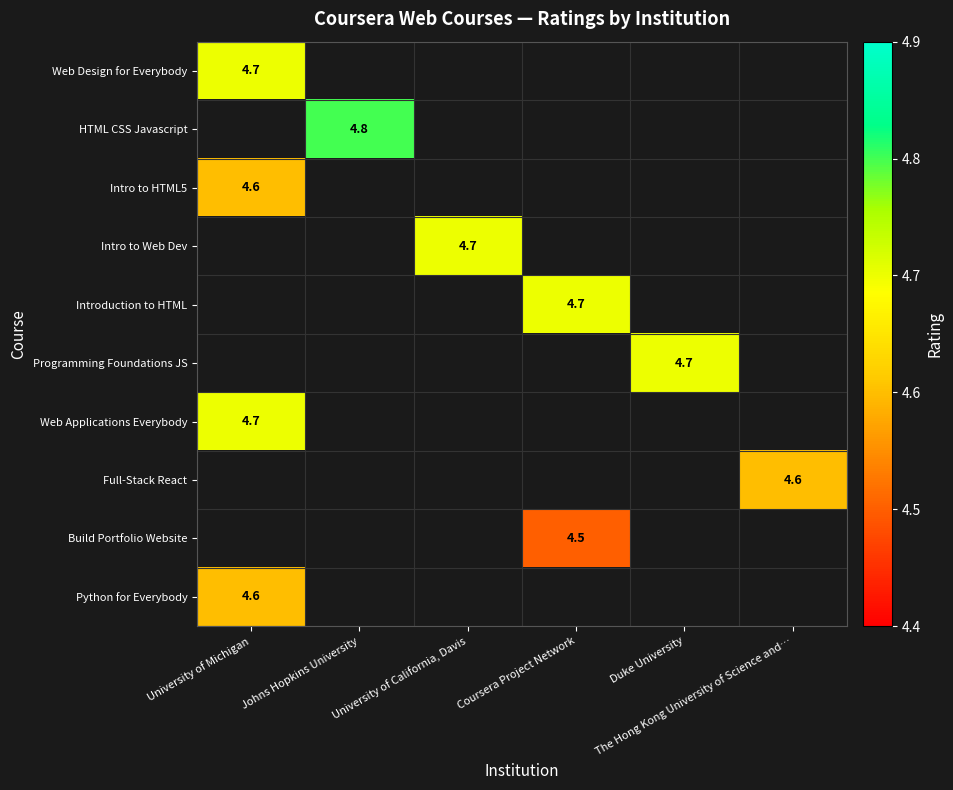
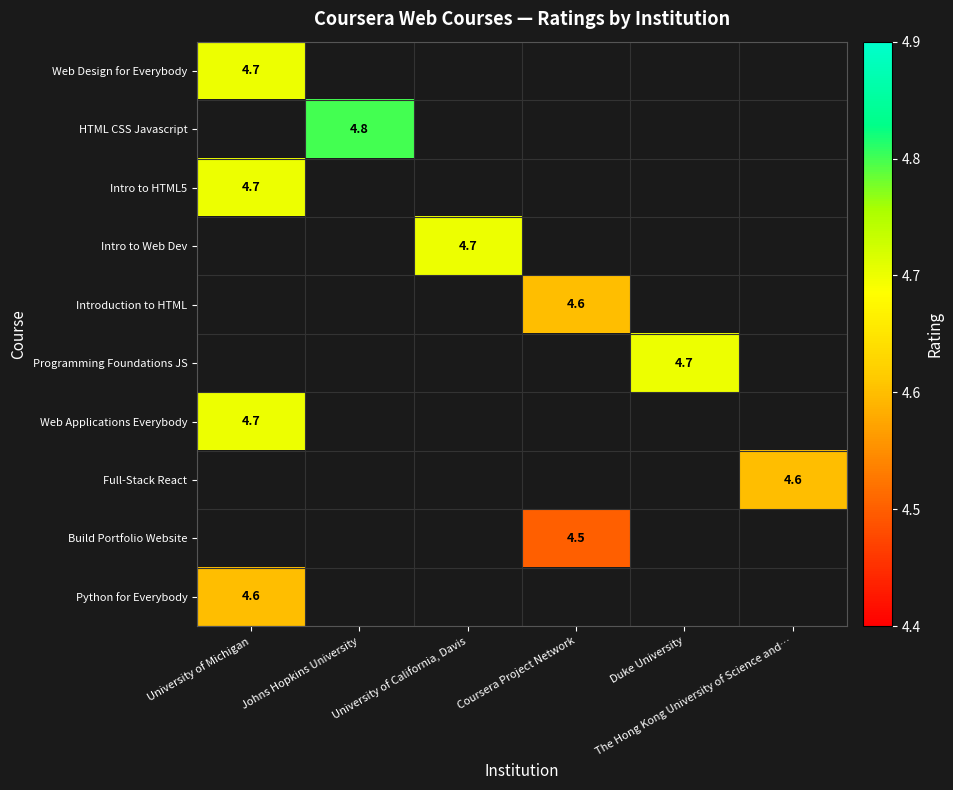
  {
    "Web Design for Everybody": {
      "University of Michigan": 4.7
    },
    "HTML CSS Javascript": {
      "Johns Hopkins University": 4.8
    },
    "Intro to HTML5": {
-     "University of Michigan": 4.6
+     "University of Michigan": 4.7
    },
    "Intro to Web Dev": {
      "University of California, Davis": 4.7
    },
    "Introduction to HTML": {
-     "Coursera Project Network": 4.7
+     "Coursera Project Network": 4.6
    },
    "Programming Foundations JS": {
      "Duke University": 4.7
    },
    "Web Applications Everybody": {
      "University of Michigan": 4.7
    },
    "Full-Stack React": {
      "The Hong Kong University of Science and…": 4.6
    },
    "Build Portfolio Website": {
      "Coursera Project Network": 4.5
    },
    "Python for Everybody": {
      "University of Michigan": 4.6
    }
  }
